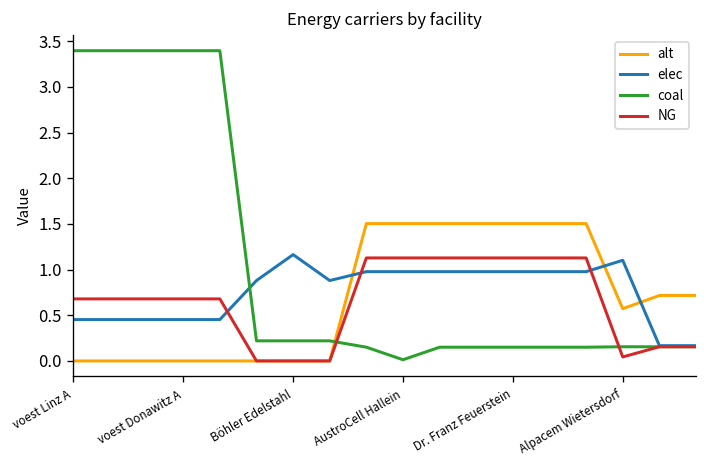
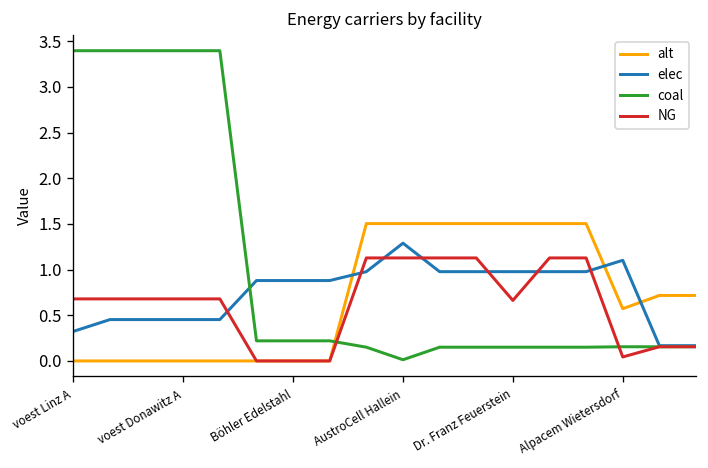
  {
    "alt": {
      "voest Linz A": 0.0,
      "voest Donawitz A": 0.0,
      "AustroCell Hallein": 1.5,
      "Dr. Franz Feuerstein": 1.5,
      "Alpacem Wietersdorf": 0.6
    },
    "elec": {
-     "voest Linz A": 0.5,
+     "voest Linz A": 0.3,
      "voest Donawitz A": 0.5,
-     "Böhler Edelstahl": 1.2,
-     "AustroCell Hallein": 1.0,
+     "Böhler Edelstahl": 0.9,
+     "AustroCell Hallein": 1.3,
      "Dr. Franz Feuerstein": 1.0,
      "Alpacem Wietersdorf": 1.1
    },
    "coal": {
      "voest Linz A": 3.4,
      "voest Donawitz A": 3.4,
      "Böhler Edelstahl": 0.2,
      "AustroCell Hallein": 0.0,
      "Dr. Franz Feuerstein": 0.2,
      "Alpacem Wietersdorf": 0.2
    },
    "NG": {
      "voest Linz A": 0.7,
      "voest Donawitz A": 0.7,
      "AustroCell Hallein": 1.1,
-     "Dr. Franz Feuerstein": 1.1,
+     "Dr. Franz Feuerstein": 0.7,
      "Alpacem Wietersdorf": 0.0
    }
  }
